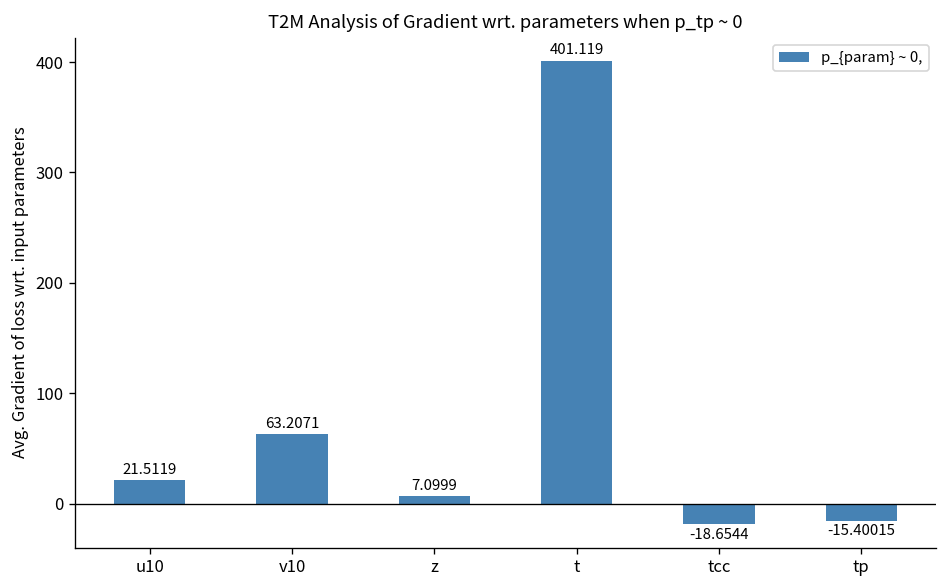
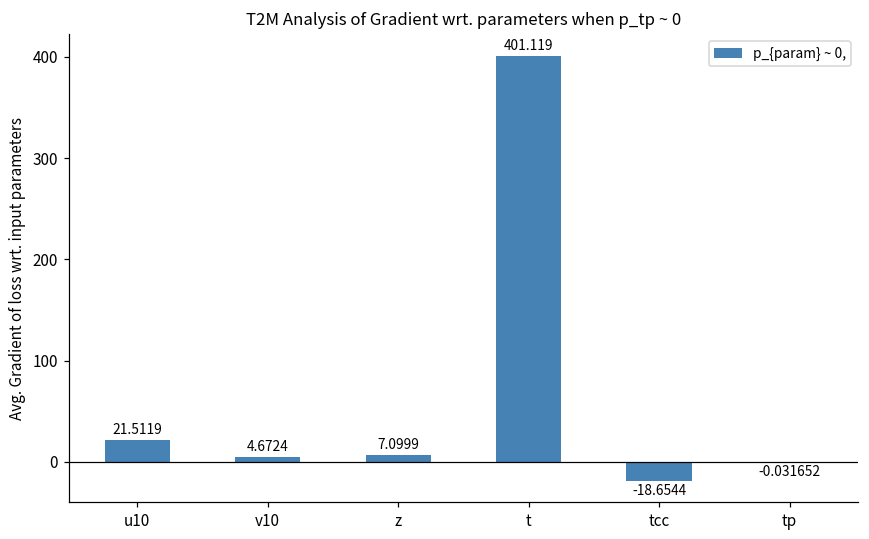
  {
    "u10": 21.5119,
-   "v10": 63.2071,
+   "v10": 4.6724,
    "z": 7.0999,
    "t": 401.119,
    "tcc": -18.6544,
-   "tp": -15.40015
+   "tp": -0.031652
  }
